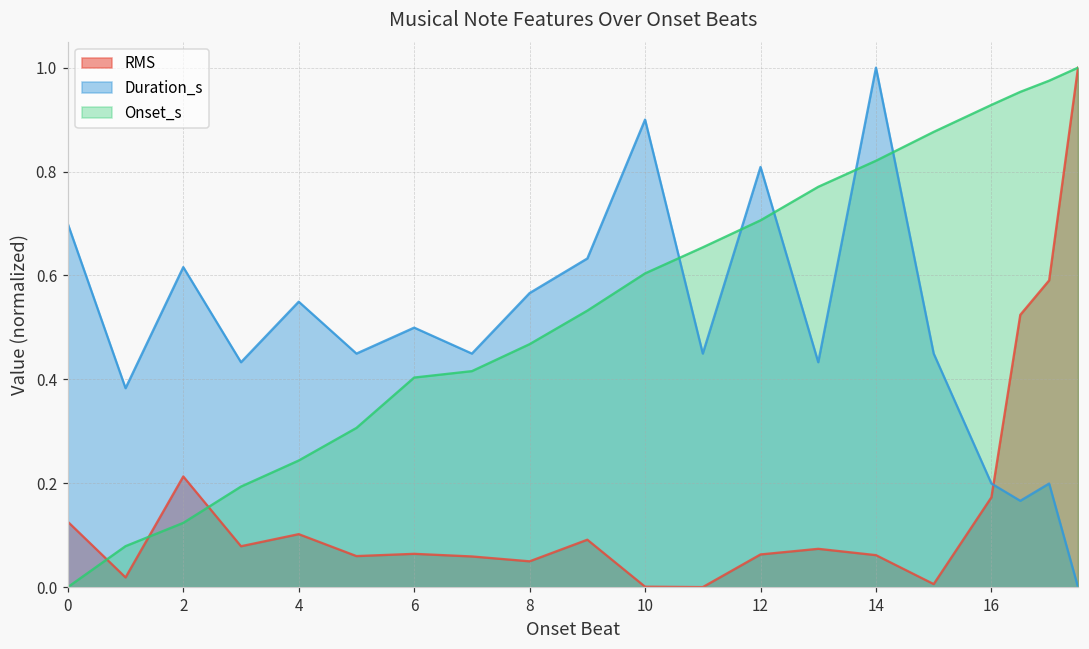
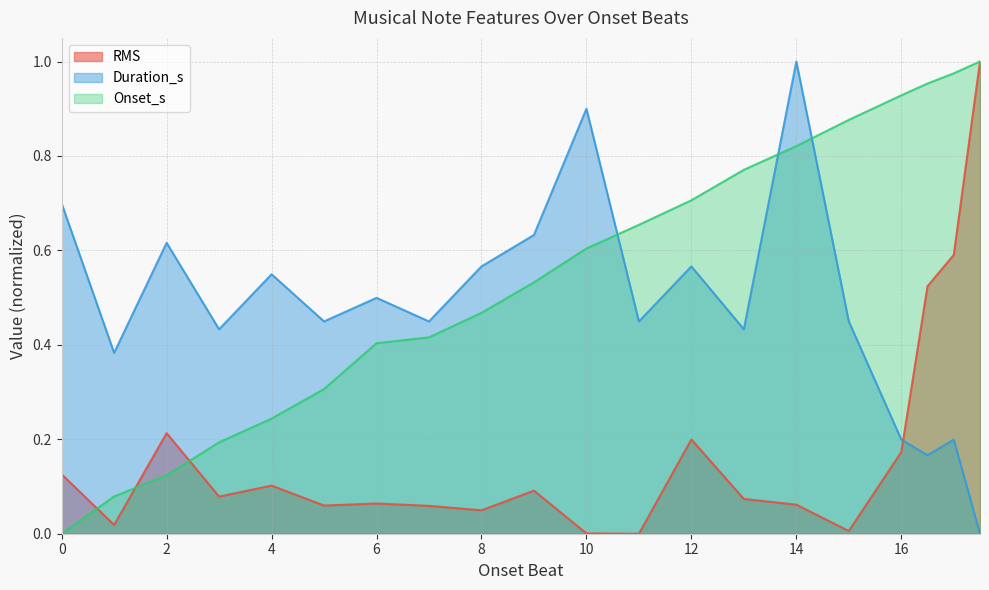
  {
    "RMS": {
      "0": 0.13,
      "2": 0.21,
      "4": 0.10,
      "6": 0.06,
      "8": 0.05,
      "10": 0.00,
-     "12": 0.06,
+     "12": 0.20,
      "14": 0.06,
      "16": 0.17
    },
    "Duration_s": {
      "0": 0.70,
      "2": 0.62,
      "4": 0.55,
      "6": 0.50,
      "8": 0.57,
      "10": 0.90,
-     "12": 0.81,
+     "12": 0.57,
      "14": 1.00,
      "16": 0.20
    },
    "Onset_s": {
      "0": 0.00,
      "2": 0.12,
      "4": 0.24,
      "6": 0.40,
      "8": 0.47,
      "10": 0.60,
      "12": 0.71,
      "14": 0.82,
      "16": 0.93
    }
  }
